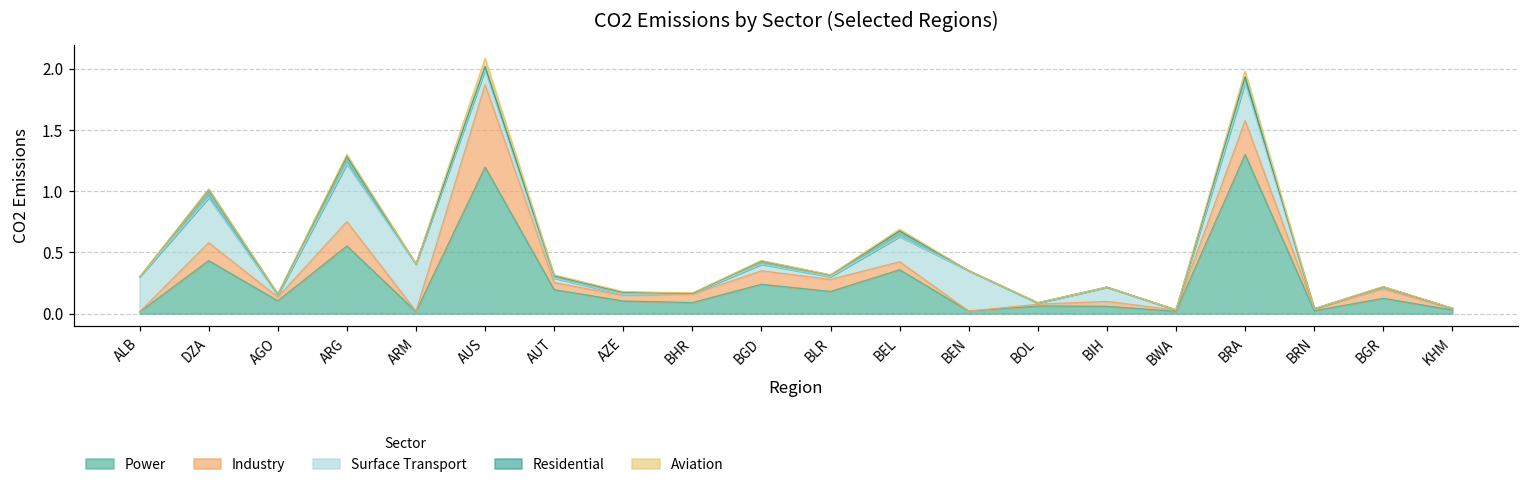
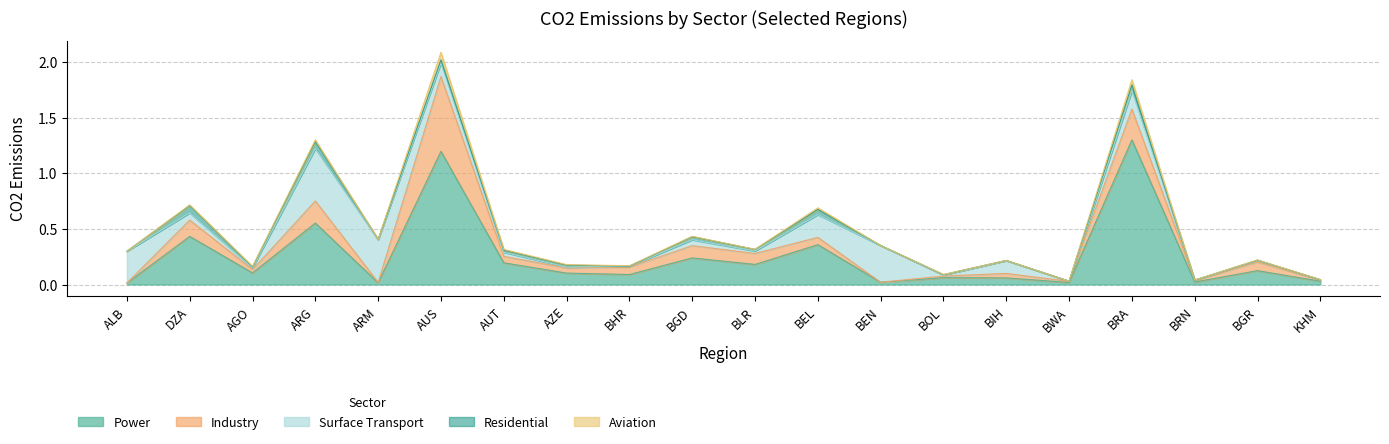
  {
    "Surface Transport": {
-     "DZA": 0.37,
+     "DZA": 0.06,
      "ARG": 0.47,
      "AUS": 0.12,
      "BGD": 0.05,
      "BEL": 0.21,
-     "BRA": 0.31
+     "BRA": 0.17
    }
  }
